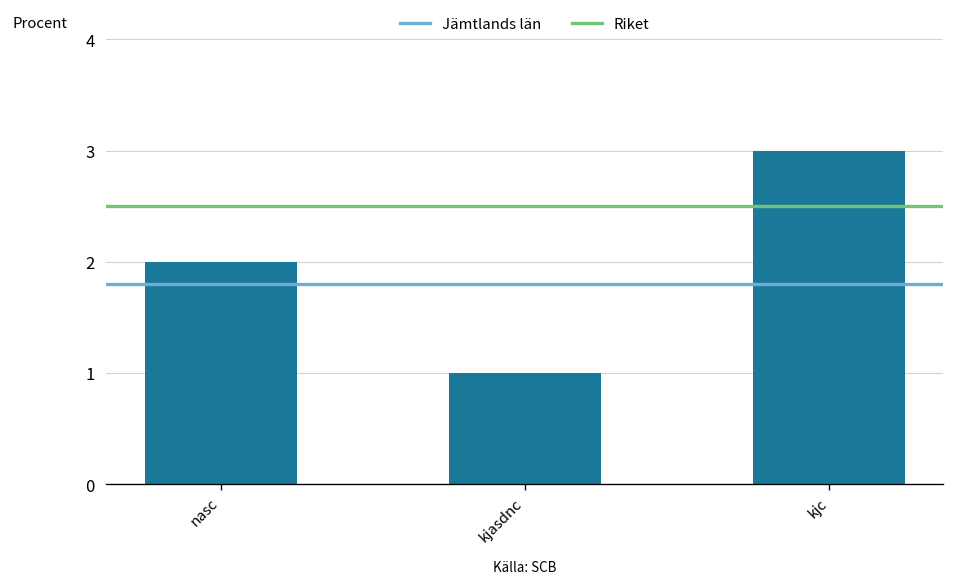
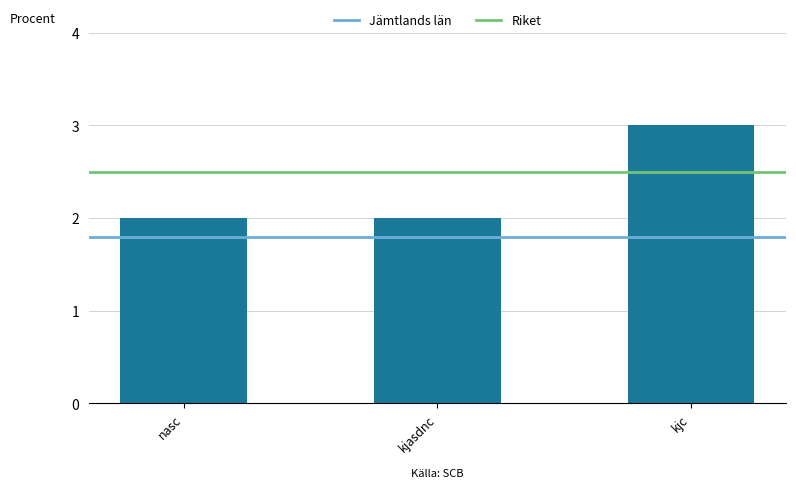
  {
    "nasc": 2,
-   "kjasdnc": 1,
+   "kjasdnc": 2,
    "kjc": 3
  }
